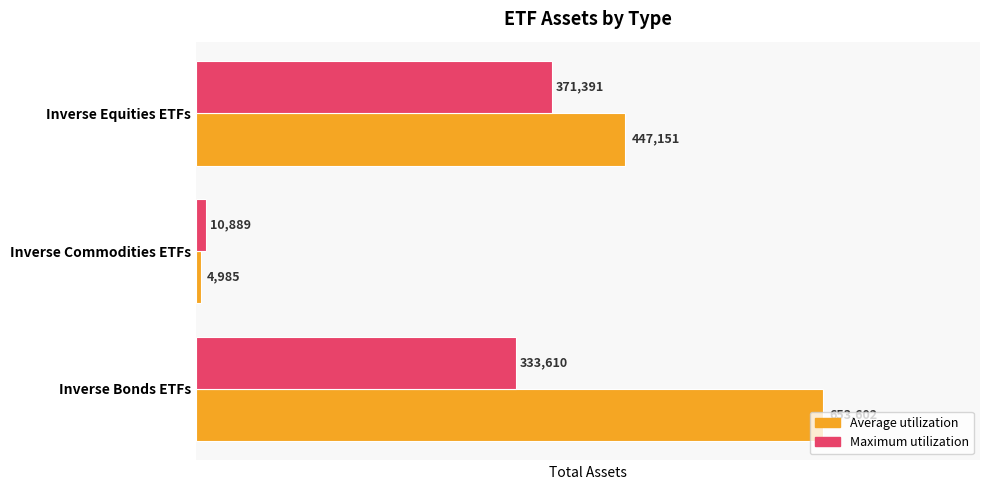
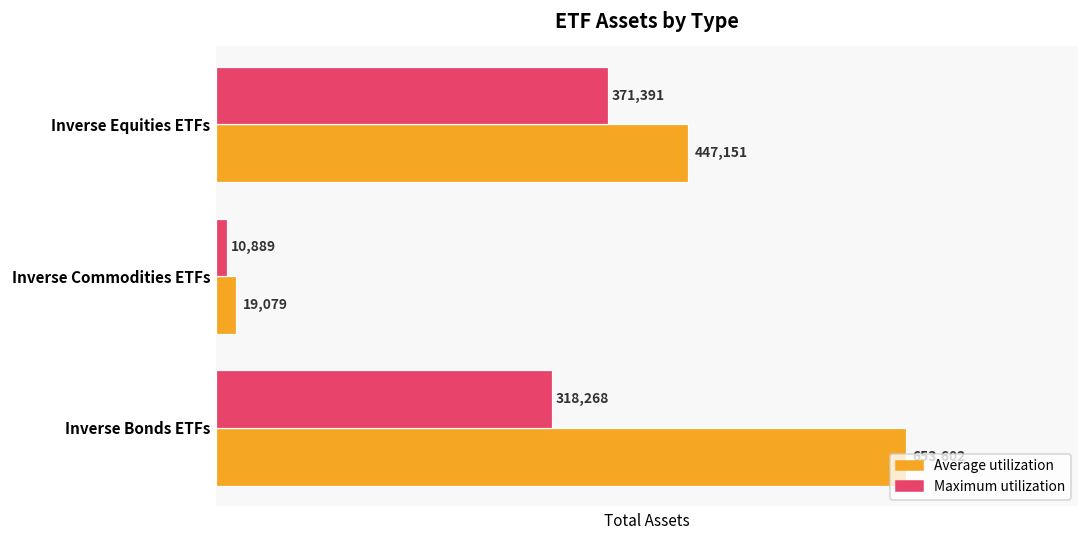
  {
    "Average utilization": {
      "Inverse Equities ETFs": "447,151",
-     "Inverse Commodities ETFs": "4,985"
+     "Inverse Commodities ETFs": "19,079"
    },
    "Maximum utilization": {
      "Inverse Equities ETFs": "371,391",
      "Inverse Commodities ETFs": "10,889",
-     "Inverse Bonds ETFs": "333,610"
+     "Inverse Bonds ETFs": "318,268"
    }
  }
